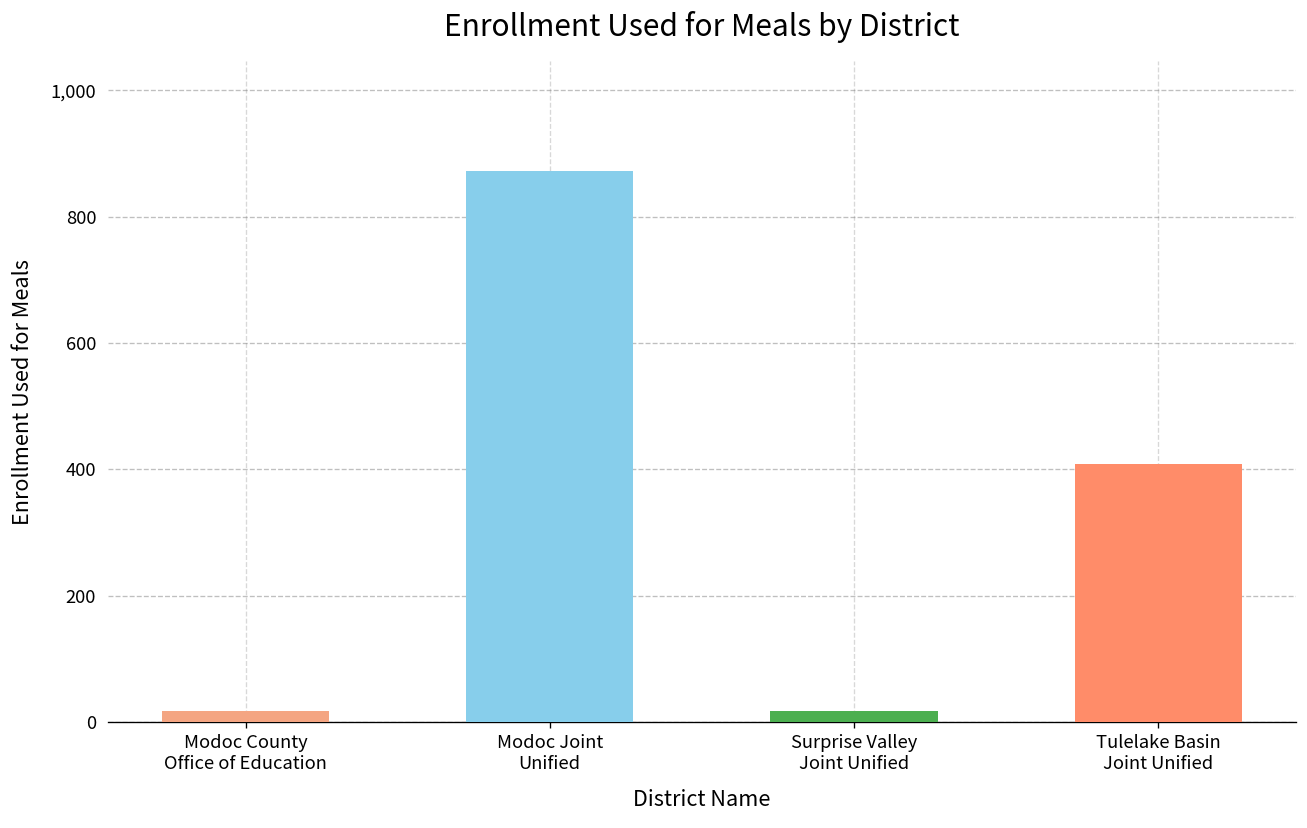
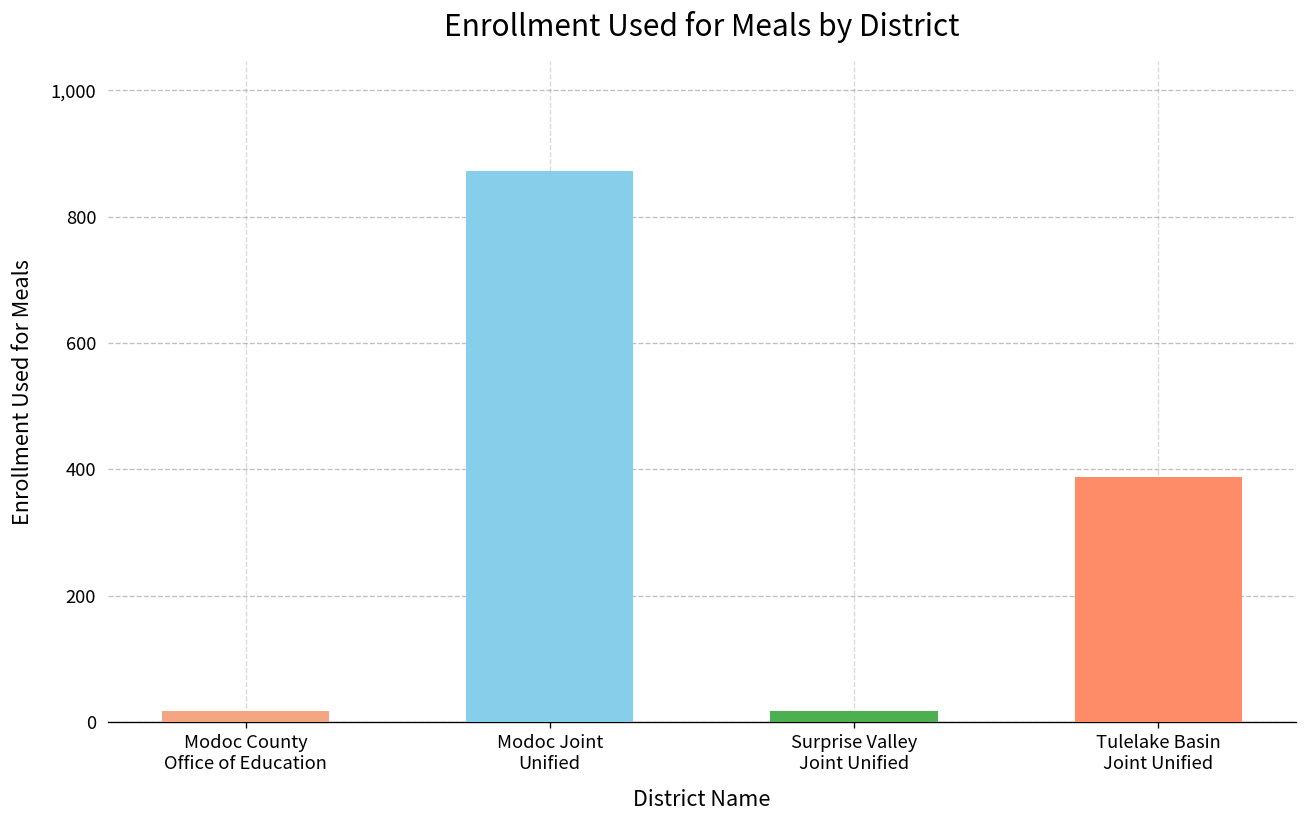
  {
    "Modoc County Office of Education": 20,
    "Modoc Joint Unified": 870,
    "Surprise Valley Joint Unified": 20,
-   "Tulelake Basin Joint Unified": 410
+   "Tulelake Basin Joint Unified": 390
  }
